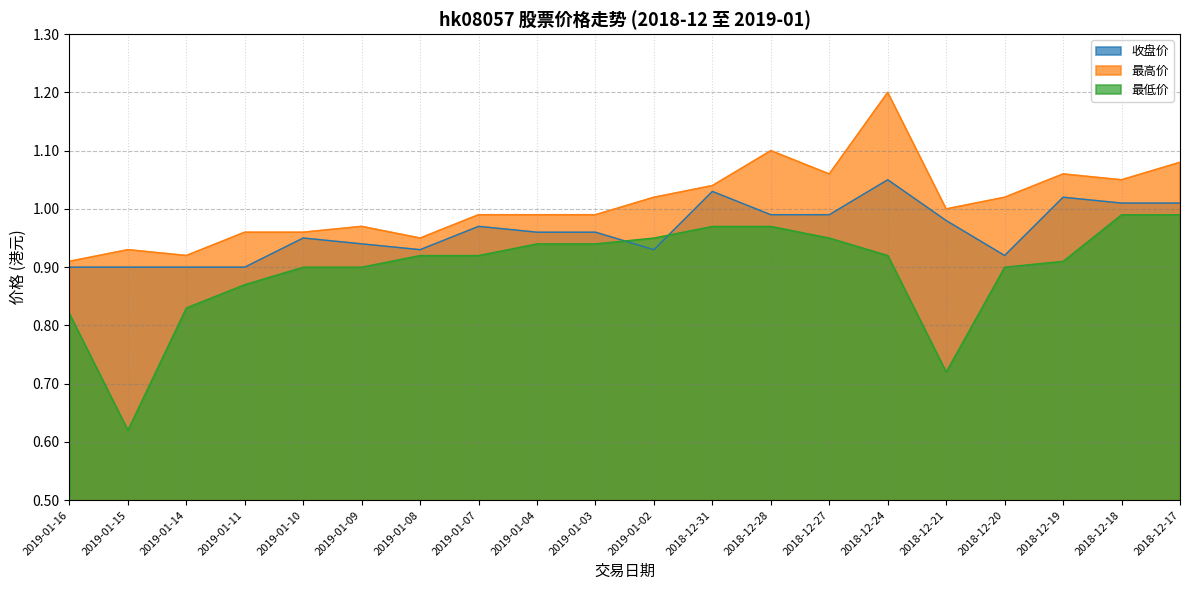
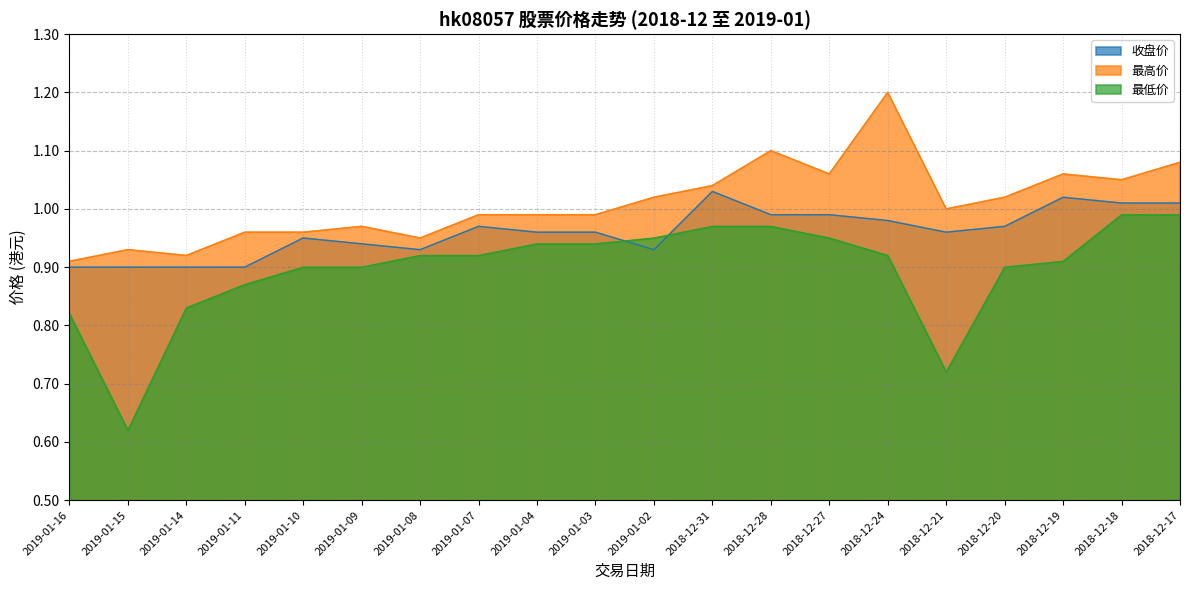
  {
    "收盘价": {
      "2019-01-16": 0.90,
      "2019-01-15": 0.90,
      "2019-01-14": 0.90,
      "2019-01-11": 0.90,
      "2019-01-10": 0.95,
      "2019-01-09": 0.94,
      "2019-01-08": 0.93,
      "2019-01-07": 0.97,
      "2019-01-04": 0.96,
      "2019-01-03": 0.96,
      "2019-01-02": 0.93,
      "2018-12-31": 1.03,
      "2018-12-28": 0.99,
      "2018-12-27": 0.99,
-     "2018-12-24": 1.05,
-     "2018-12-21": 0.98,
-     "2018-12-20": 0.92,
+     "2018-12-24": 0.98,
+     "2018-12-21": 0.96,
+     "2018-12-20": 0.97,
      "2018-12-19": 1.02,
      "2018-12-18": 1.01,
      "2018-12-17": 1.01
    },
    "最高价": {
      "2019-01-16": 0.91,
      "2019-01-15": 0.93,
      "2019-01-14": 0.92,
      "2019-01-11": 0.96,
      "2019-01-10": 0.96,
      "2019-01-09": 0.97,
      "2019-01-08": 0.95,
      "2019-01-07": 0.99,
      "2019-01-04": 0.99,
      "2019-01-03": 0.99,
      "2019-01-02": 1.02,
      "2018-12-31": 1.04,
      "2018-12-28": 1.10,
      "2018-12-27": 1.06,
      "2018-12-24": 1.20,
      "2018-12-21": 1.00,
      "2018-12-20": 1.02,
      "2018-12-19": 1.06,
      "2018-12-18": 1.05,
      "2018-12-17": 1.08
    },
    "最低价": {
      "2019-01-16": 0.82,
      "2019-01-15": 0.62,
      "2019-01-14": 0.83,
      "2019-01-11": 0.87,
      "2019-01-10": 0.90,
      "2019-01-09": 0.90,
      "2019-01-08": 0.92,
      "2019-01-07": 0.92,
      "2019-01-04": 0.94,
      "2019-01-03": 0.94,
      "2019-01-02": 0.95,
      "2018-12-31": 0.97,
      "2018-12-28": 0.97,
      "2018-12-27": 0.95,
      "2018-12-24": 0.92,
      "2018-12-21": 0.72,
      "2018-12-20": 0.90,
      "2018-12-19": 0.91,
      "2018-12-18": 0.99,
      "2018-12-17": 0.99
    }
  }
